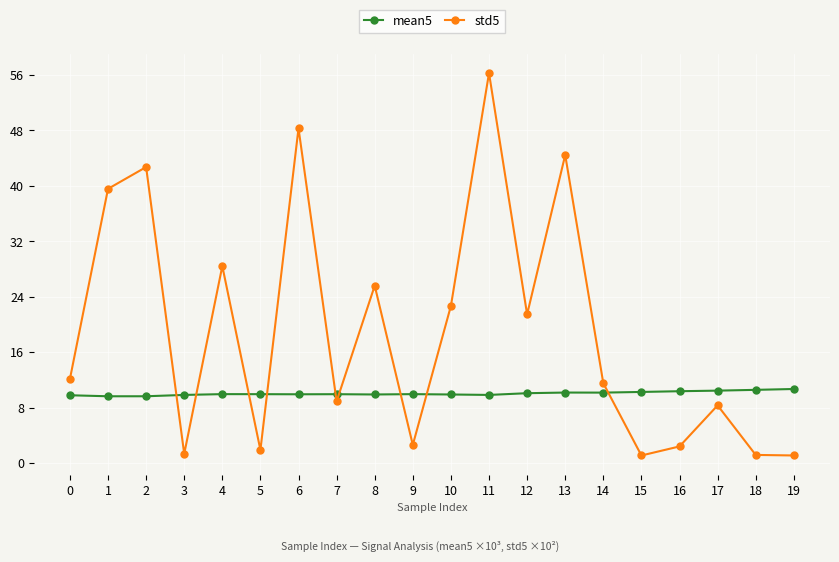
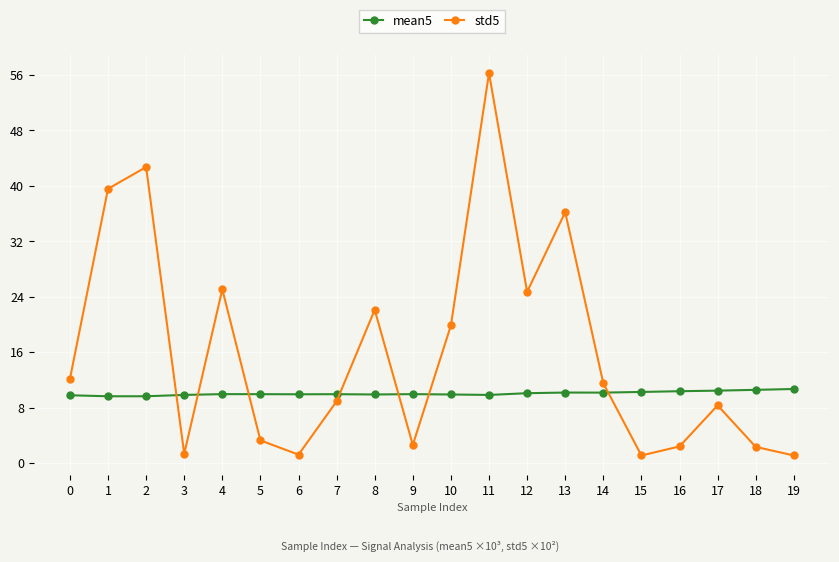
  {
    "mean5": {
      "0": 10,
      "1": 10,
      "2": 10,
      "3": 10,
      "4": 10,
      "5": 10,
      "6": 10,
      "7": 10,
      "8": 10,
      "9": 10,
      "10": 10,
      "11": 10,
      "12": 10,
      "13": 10,
      "14": 10,
      "15": 10,
      "16": 10,
      "17": 10,
      "18": 11,
      "19": 11
    },
    "std5": {
      "0": 12,
      "1": 40,
      "2": 43,
      "3": 1,
-     "4": 28,
-     "5": 2,
-     "6": 48,
+     "4": 25,
+     "5": 3,
+     "6": 1,
      "7": 9,
-     "8": 26,
+     "8": 22,
      "9": 3,
-     "10": 23,
+     "10": 20,
      "11": 56,
-     "12": 21,
-     "13": 44,
+     "12": 25,
+     "13": 36,
      "14": 12,
      "15": 1,
      "16": 2,
      "17": 8,
-     "18": 1,
+     "18": 2,
      "19": 1
    }
  }
